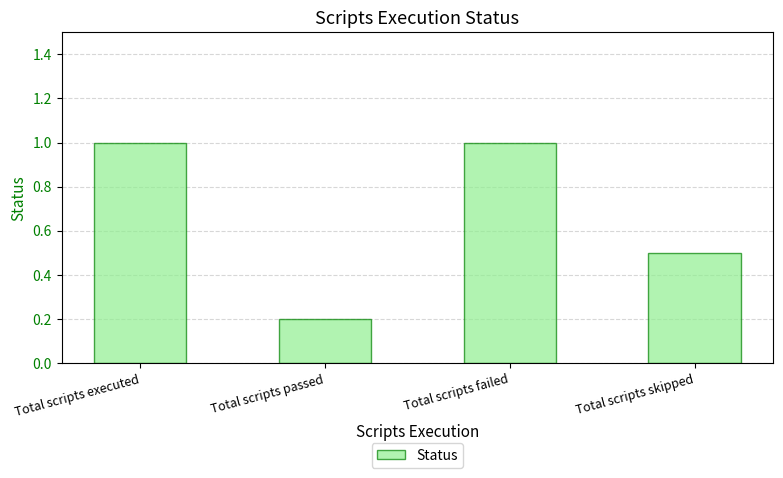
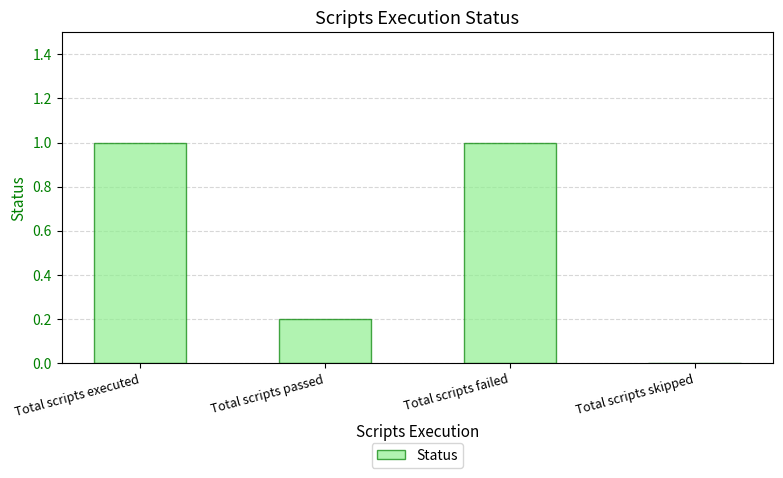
  {
    "Total scripts executed": 1.0,
    "Total scripts passed": 0.2,
    "Total scripts failed": 1.0,
-   "Total scripts skipped": 0.5
+   "Total scripts skipped": 0.0
  }
